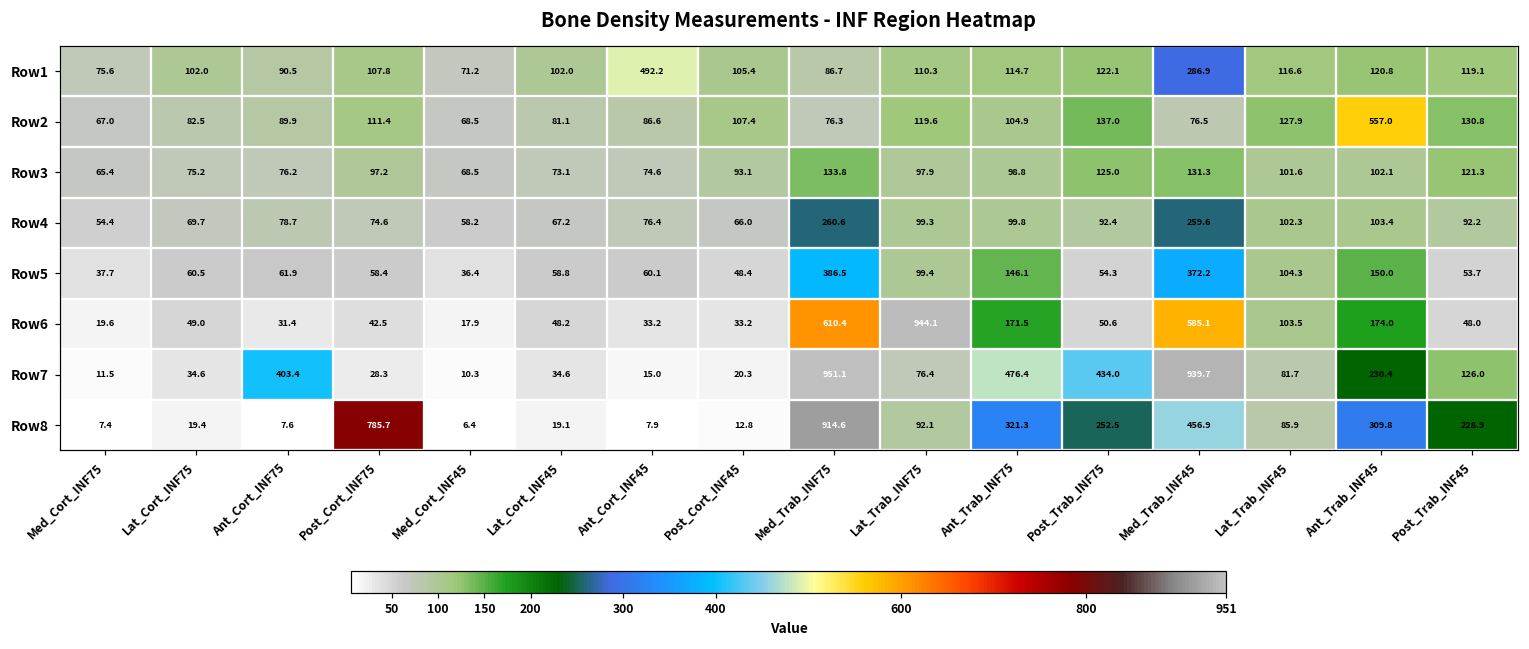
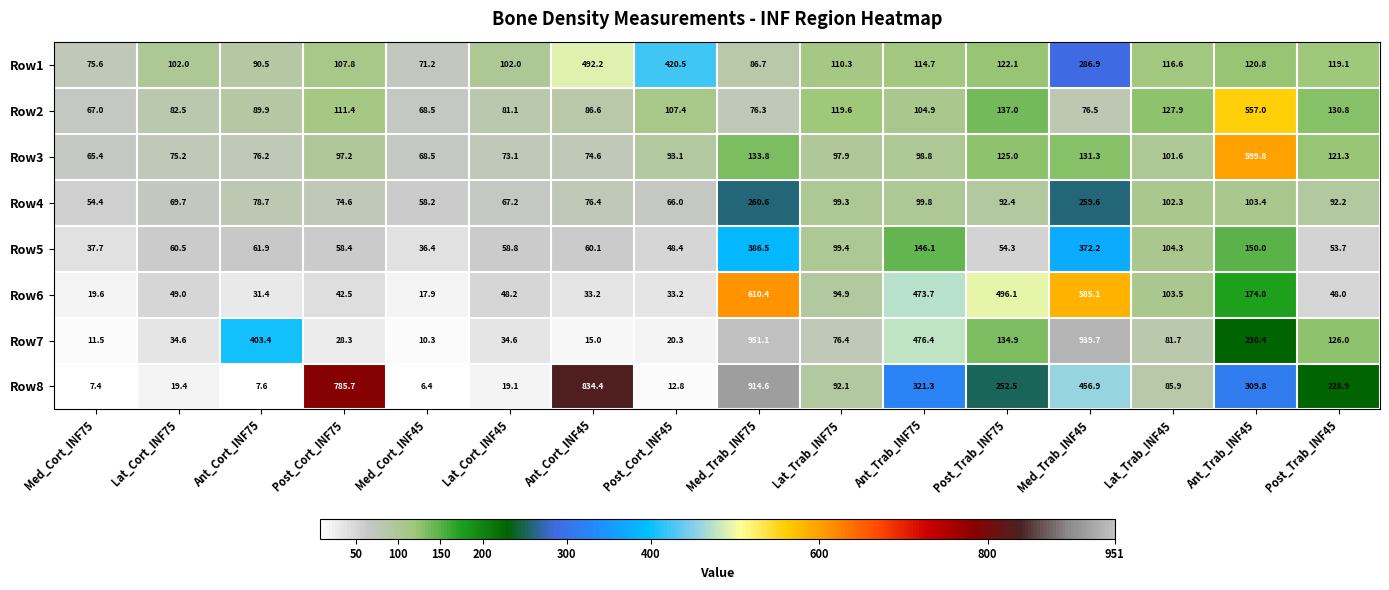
  {
    "Row1": {
      "Med_Cort_INF75": 75.6,
      "Lat_Cort_INF75": 102.0,
      "Ant_Cort_INF75": 90.5,
      "Post_Cort_INF75": 107.8,
      "Med_Cort_INF45": 71.2,
      "Lat_Cort_INF45": 102.0,
      "Ant_Cort_INF45": 492.2,
-     "Post_Cort_INF45": 105.4,
+     "Post_Cort_INF45": 420.5,
      "Med_Trab_INF75": 86.7,
      "Lat_Trab_INF75": 110.3,
      "Ant_Trab_INF75": 114.7,
      "Post_Trab_INF75": 122.1,
      "Med_Trab_INF45": 286.9,
      "Lat_Trab_INF45": 116.6,
      "Ant_Trab_INF45": 120.8,
      "Post_Trab_INF45": 119.1
    },
    "Row2": {
      "Med_Cort_INF75": 67.0,
      "Lat_Cort_INF75": 82.5,
      "Ant_Cort_INF75": 89.9,
      "Post_Cort_INF75": 111.4,
      "Med_Cort_INF45": 68.5,
      "Lat_Cort_INF45": 81.1,
      "Ant_Cort_INF45": 86.6,
      "Post_Cort_INF45": 107.4,
      "Med_Trab_INF75": 76.3,
      "Lat_Trab_INF75": 119.6,
      "Ant_Trab_INF75": 104.9,
      "Post_Trab_INF75": 137.0,
      "Med_Trab_INF45": 76.5,
      "Lat_Trab_INF45": 127.9,
      "Ant_Trab_INF45": 557.0,
      "Post_Trab_INF45": 130.8
    },
    "Row3": {
      "Med_Cort_INF75": 65.4,
      "Lat_Cort_INF75": 75.2,
      "Ant_Cort_INF75": 76.2,
      "Post_Cort_INF75": 97.2,
      "Med_Cort_INF45": 68.5,
      "Lat_Cort_INF45": 73.1,
      "Ant_Cort_INF45": 74.6,
      "Post_Cort_INF45": 93.1,
      "Med_Trab_INF75": 133.8,
      "Lat_Trab_INF75": 97.9,
      "Ant_Trab_INF75": 98.8,
      "Post_Trab_INF75": 125.0,
      "Med_Trab_INF45": 131.3,
      "Lat_Trab_INF45": 101.6,
-     "Ant_Trab_INF45": 102.1,
+     "Ant_Trab_INF45": 599.8,
      "Post_Trab_INF45": 121.3
    },
    "Row4": {
      "Med_Cort_INF75": 54.4,
      "Lat_Cort_INF75": 69.7,
      "Ant_Cort_INF75": 78.7,
      "Post_Cort_INF75": 74.6,
      "Med_Cort_INF45": 58.2,
      "Lat_Cort_INF45": 67.2,
      "Ant_Cort_INF45": 76.4,
      "Post_Cort_INF45": 66.0,
      "Med_Trab_INF75": 260.6,
      "Lat_Trab_INF75": 99.3,
      "Ant_Trab_INF75": 99.8,
      "Post_Trab_INF75": 92.4,
      "Med_Trab_INF45": 259.6,
      "Lat_Trab_INF45": 102.3,
      "Ant_Trab_INF45": 103.4,
      "Post_Trab_INF45": 92.2
    },
    "Row5": {
      "Med_Cort_INF75": 37.7,
      "Lat_Cort_INF75": 60.5,
      "Ant_Cort_INF75": 61.9,
      "Post_Cort_INF75": 58.4,
      "Med_Cort_INF45": 36.4,
      "Lat_Cort_INF45": 58.8,
      "Ant_Cort_INF45": 60.1,
      "Post_Cort_INF45": 48.4,
      "Med_Trab_INF75": 386.5,
      "Lat_Trab_INF75": 99.4,
      "Ant_Trab_INF75": 146.1,
      "Post_Trab_INF75": 54.3,
      "Med_Trab_INF45": 372.2,
      "Lat_Trab_INF45": 104.3,
      "Ant_Trab_INF45": 150.0,
      "Post_Trab_INF45": 53.7
    },
    "Row6": {
      "Med_Cort_INF75": 19.6,
      "Lat_Cort_INF75": 49.0,
      "Ant_Cort_INF75": 31.4,
      "Post_Cort_INF75": 42.5,
      "Med_Cort_INF45": 17.9,
      "Lat_Cort_INF45": 48.2,
      "Ant_Cort_INF45": 33.2,
      "Post_Cort_INF45": 33.2,
      "Med_Trab_INF75": 610.4,
-     "Lat_Trab_INF75": 944.1,
-     "Ant_Trab_INF75": 171.5,
-     "Post_Trab_INF75": 50.6,
+     "Lat_Trab_INF75": 94.9,
+     "Ant_Trab_INF75": 473.7,
+     "Post_Trab_INF75": 496.1,
      "Med_Trab_INF45": 585.1,
      "Lat_Trab_INF45": 103.5,
      "Ant_Trab_INF45": 174.0,
      "Post_Trab_INF45": 48.0
    },
    "Row7": {
      "Med_Cort_INF75": 11.5,
      "Lat_Cort_INF75": 34.6,
      "Ant_Cort_INF75": 403.4,
      "Post_Cort_INF75": 28.3,
      "Med_Cort_INF45": 10.3,
      "Lat_Cort_INF45": 34.6,
      "Ant_Cort_INF45": 15.0,
      "Post_Cort_INF45": 20.3,
      "Med_Trab_INF75": 951.1,
      "Lat_Trab_INF75": 76.4,
      "Ant_Trab_INF75": 476.4,
-     "Post_Trab_INF75": 434.0,
+     "Post_Trab_INF75": 134.9,
      "Med_Trab_INF45": 939.7,
      "Lat_Trab_INF45": 81.7,
      "Ant_Trab_INF45": 230.4,
      "Post_Trab_INF45": 126.0
    },
    "Row8": {
      "Med_Cort_INF75": 7.4,
      "Lat_Cort_INF75": 19.4,
      "Ant_Cort_INF75": 7.6,
      "Post_Cort_INF75": 785.7,
      "Med_Cort_INF45": 6.4,
      "Lat_Cort_INF45": 19.1,
-     "Ant_Cort_INF45": 7.9,
+     "Ant_Cort_INF45": 834.4,
      "Post_Cort_INF45": 12.8,
      "Med_Trab_INF75": 914.6,
      "Lat_Trab_INF75": 92.1,
      "Ant_Trab_INF75": 321.3,
      "Post_Trab_INF75": 252.5,
      "Med_Trab_INF45": 456.9,
      "Lat_Trab_INF45": 85.9,
      "Ant_Trab_INF45": 309.8,
      "Post_Trab_INF45": 228.9
    }
  }
